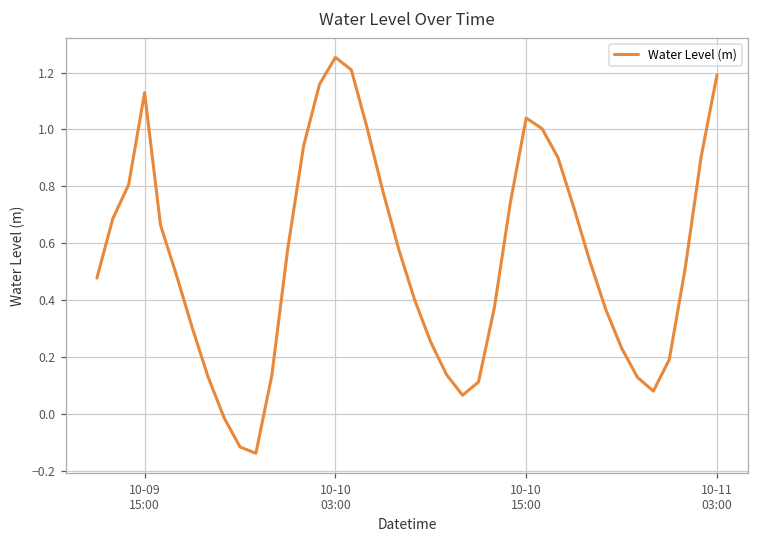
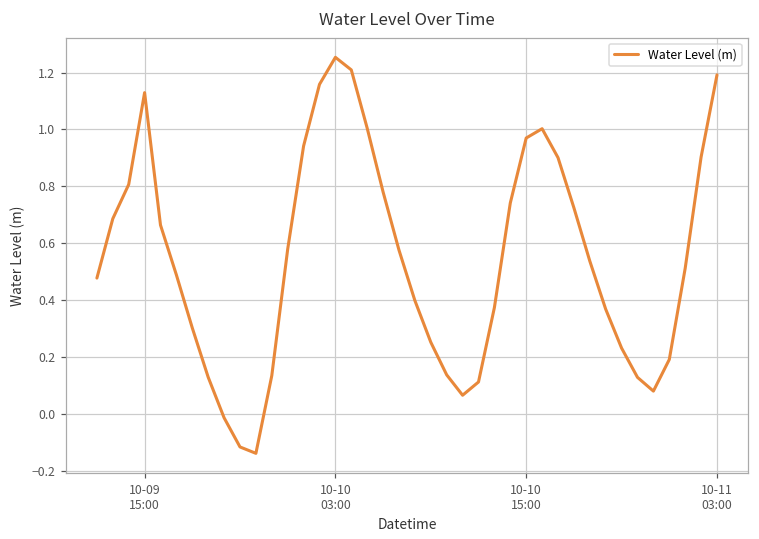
  {
    "10-09 15:00": 1.13,
    "10-10 03:00": 1.25,
-   "10-10 15:00": 1.04,
+   "10-10 15:00": 0.97,
    "10-11 03:00": 1.19
  }
